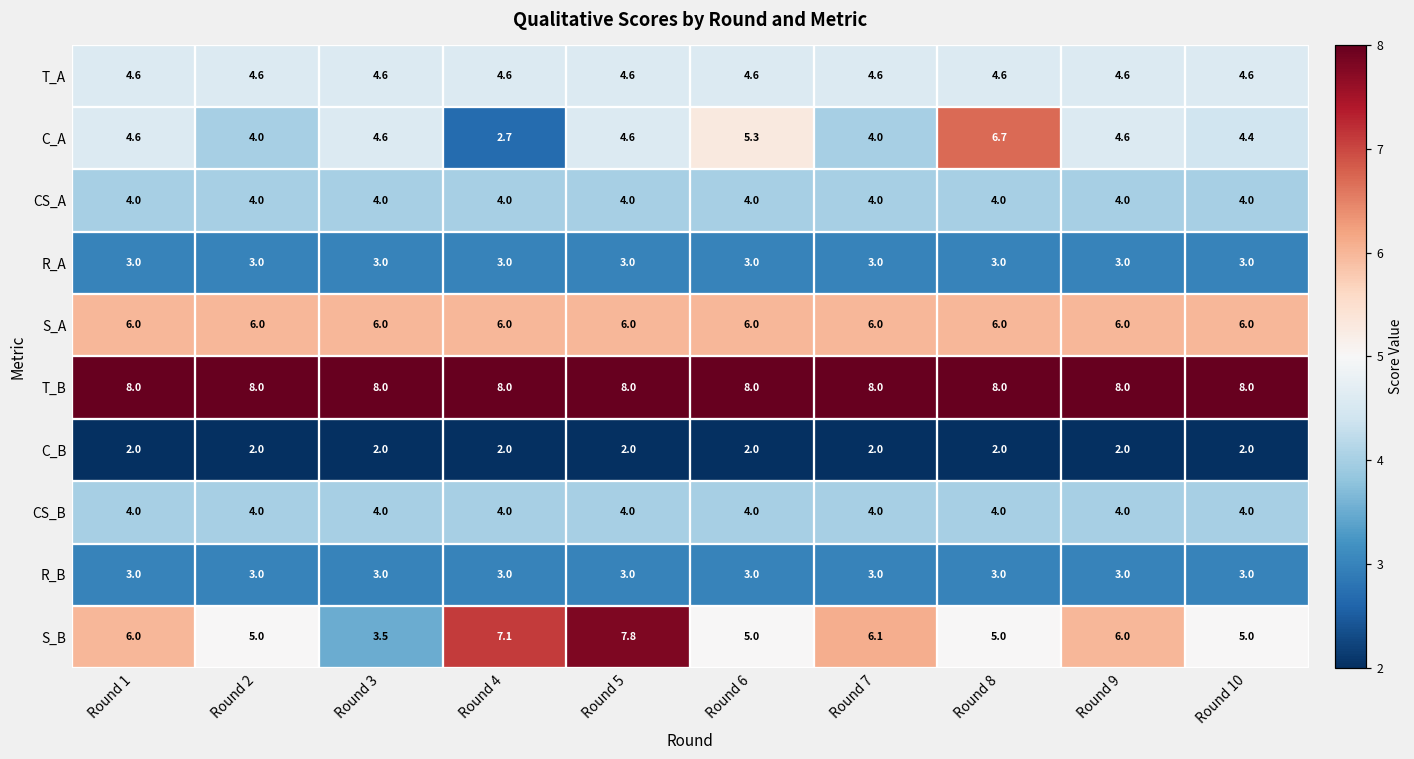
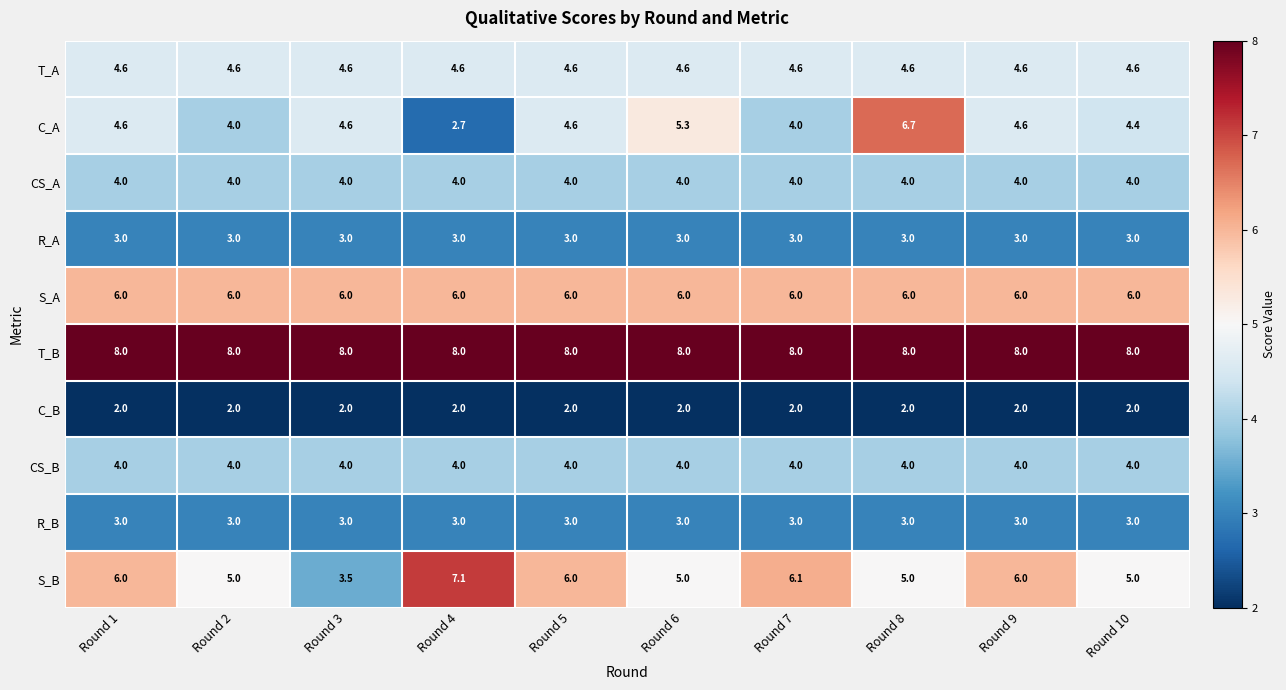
  {
    "T_A": {
      "Round 1": 4.6,
      "Round 2": 4.6,
      "Round 3": 4.6,
      "Round 4": 4.6,
      "Round 5": 4.6,
      "Round 6": 4.6,
      "Round 7": 4.6,
      "Round 8": 4.6,
      "Round 9": 4.6,
      "Round 10": 4.6
    },
    "C_A": {
      "Round 1": 4.6,
      "Round 2": 4.0,
      "Round 3": 4.6,
      "Round 4": 2.7,
      "Round 5": 4.6,
      "Round 6": 5.3,
      "Round 7": 4.0,
      "Round 8": 6.7,
      "Round 9": 4.6,
      "Round 10": 4.4
    },
    "CS_A": {
      "Round 1": 4.0,
      "Round 2": 4.0,
      "Round 3": 4.0,
      "Round 4": 4.0,
      "Round 5": 4.0,
      "Round 6": 4.0,
      "Round 7": 4.0,
      "Round 8": 4.0,
      "Round 9": 4.0,
      "Round 10": 4.0
    },
    "R_A": {
      "Round 1": 3.0,
      "Round 2": 3.0,
      "Round 3": 3.0,
      "Round 4": 3.0,
      "Round 5": 3.0,
      "Round 6": 3.0,
      "Round 7": 3.0,
      "Round 8": 3.0,
      "Round 9": 3.0,
      "Round 10": 3.0
    },
    "S_A": {
      "Round 1": 6.0,
      "Round 2": 6.0,
      "Round 3": 6.0,
      "Round 4": 6.0,
      "Round 5": 6.0,
      "Round 6": 6.0,
      "Round 7": 6.0,
      "Round 8": 6.0,
      "Round 9": 6.0,
      "Round 10": 6.0
    },
    "T_B": {
      "Round 1": 8.0,
      "Round 2": 8.0,
      "Round 3": 8.0,
      "Round 4": 8.0,
      "Round 5": 8.0,
      "Round 6": 8.0,
      "Round 7": 8.0,
      "Round 8": 8.0,
      "Round 9": 8.0,
      "Round 10": 8.0
    },
    "C_B": {
      "Round 1": 2.0,
      "Round 2": 2.0,
      "Round 3": 2.0,
      "Round 4": 2.0,
      "Round 5": 2.0,
      "Round 6": 2.0,
      "Round 7": 2.0,
      "Round 8": 2.0,
      "Round 9": 2.0,
      "Round 10": 2.0
    },
    "CS_B": {
      "Round 1": 4.0,
      "Round 2": 4.0,
      "Round 3": 4.0,
      "Round 4": 4.0,
      "Round 5": 4.0,
      "Round 6": 4.0,
      "Round 7": 4.0,
      "Round 8": 4.0,
      "Round 9": 4.0,
      "Round 10": 4.0
    },
    "R_B": {
      "Round 1": 3.0,
      "Round 2": 3.0,
      "Round 3": 3.0,
      "Round 4": 3.0,
      "Round 5": 3.0,
      "Round 6": 3.0,
      "Round 7": 3.0,
      "Round 8": 3.0,
      "Round 9": 3.0,
      "Round 10": 3.0
    },
    "S_B": {
      "Round 1": 6.0,
      "Round 2": 5.0,
      "Round 3": 3.5,
      "Round 4": 7.1,
-     "Round 5": 7.8,
+     "Round 5": 6.0,
      "Round 6": 5.0,
      "Round 7": 6.1,
      "Round 8": 5.0,
      "Round 9": 6.0,
      "Round 10": 5.0
    }
  }
